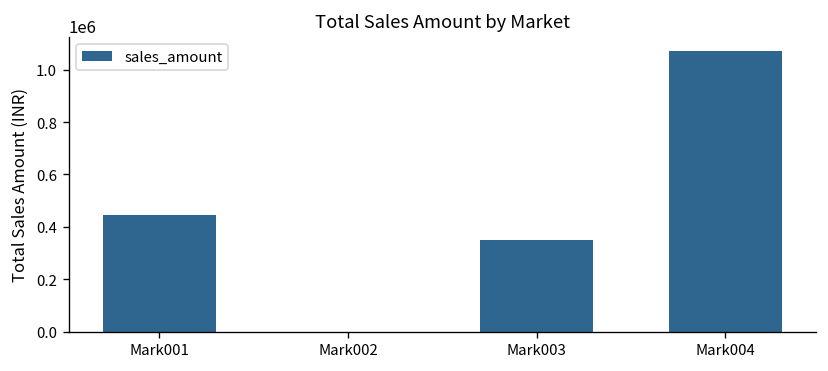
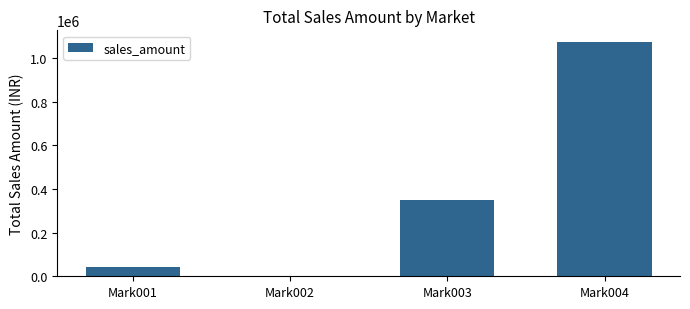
  {
-   "Mark001": 440000,
+   "Mark001": 40000,
    "Mark003": 350000,
    "Mark004": 1070000
  }
